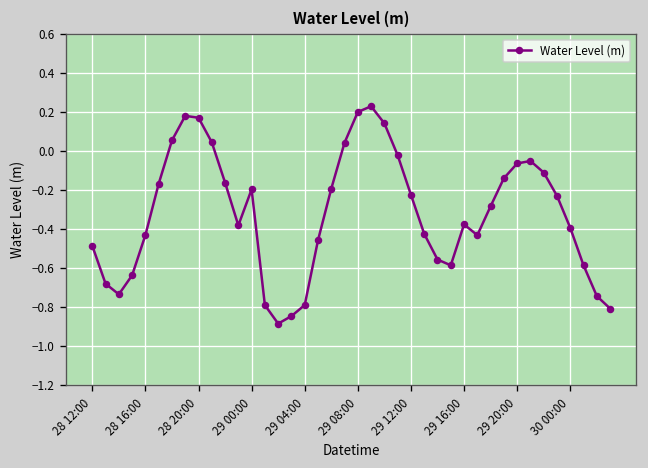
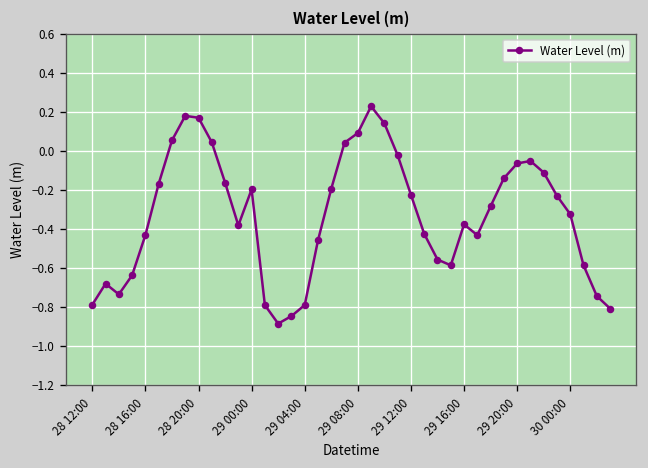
  {
-   "28 12:00": -0.49,
+   "28 12:00": -0.79,
    "28 16:00": -0.43,
    "28 20:00": 0.17,
    "29 00:00": -0.20,
    "29 04:00": -0.79,
-   "29 08:00": 0.20,
+   "29 08:00": 0.09,
    "29 12:00": -0.22,
    "29 16:00": -0.38,
    "29 20:00": -0.06,
-   "30 00:00": -0.39
+   "30 00:00": -0.32
  }
